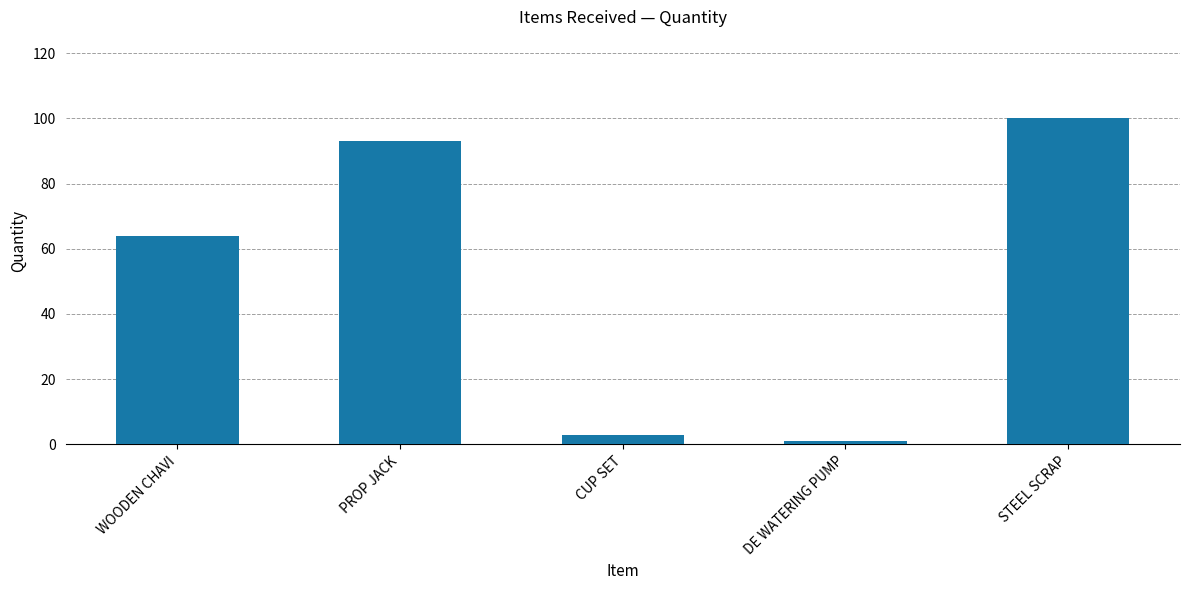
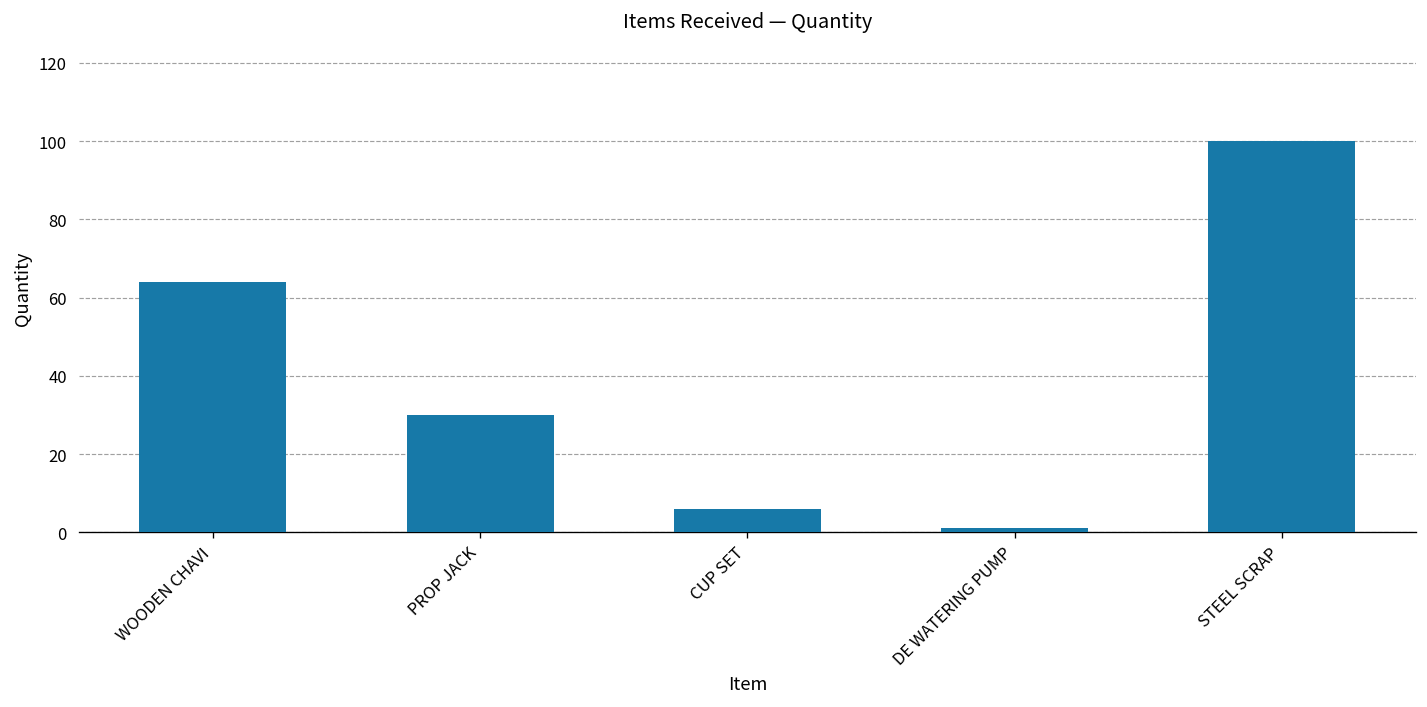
  {
    "WOODEN CHAVI": 64,
-   "PROP JACK": 93,
-   "CUP SET": 3,
+   "PROP JACK": 30,
+   "CUP SET": 6,
    "DE WATERING PUMP": 1,
    "STEEL SCRAP": 100
  }
